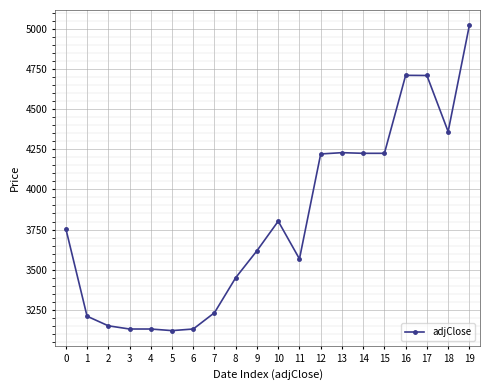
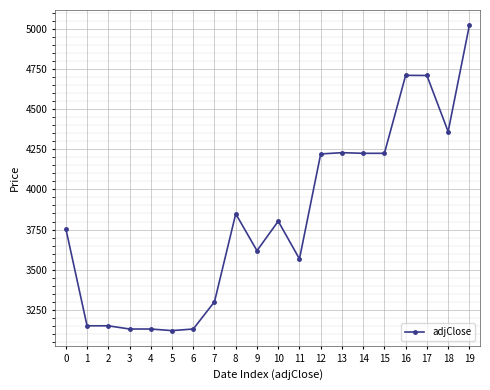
  {
    "0": 3760,
-   "1": 3210,
+   "1": 3150,
    "2": 3150,
    "3": 3130,
    "4": 3130,
    "5": 3120,
    "6": 3130,
-   "7": 3230,
-   "8": 3450,
+   "7": 3300,
+   "8": 3850,
    "9": 3620,
    "10": 3800,
    "11": 3570,
    "12": 4220,
    "13": 4230,
    "14": 4230,
    "15": 4230,
    "16": 4710,
    "17": 4710,
    "18": 4360,
    "19": 5020
  }
